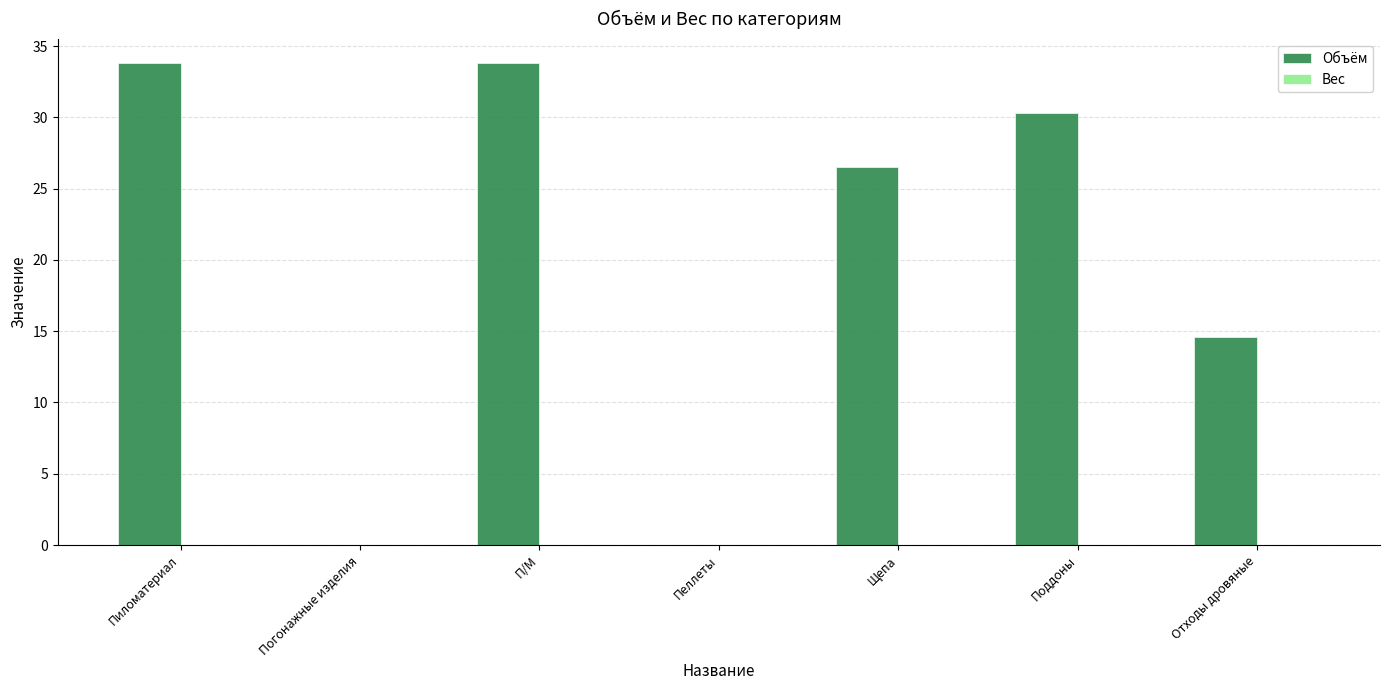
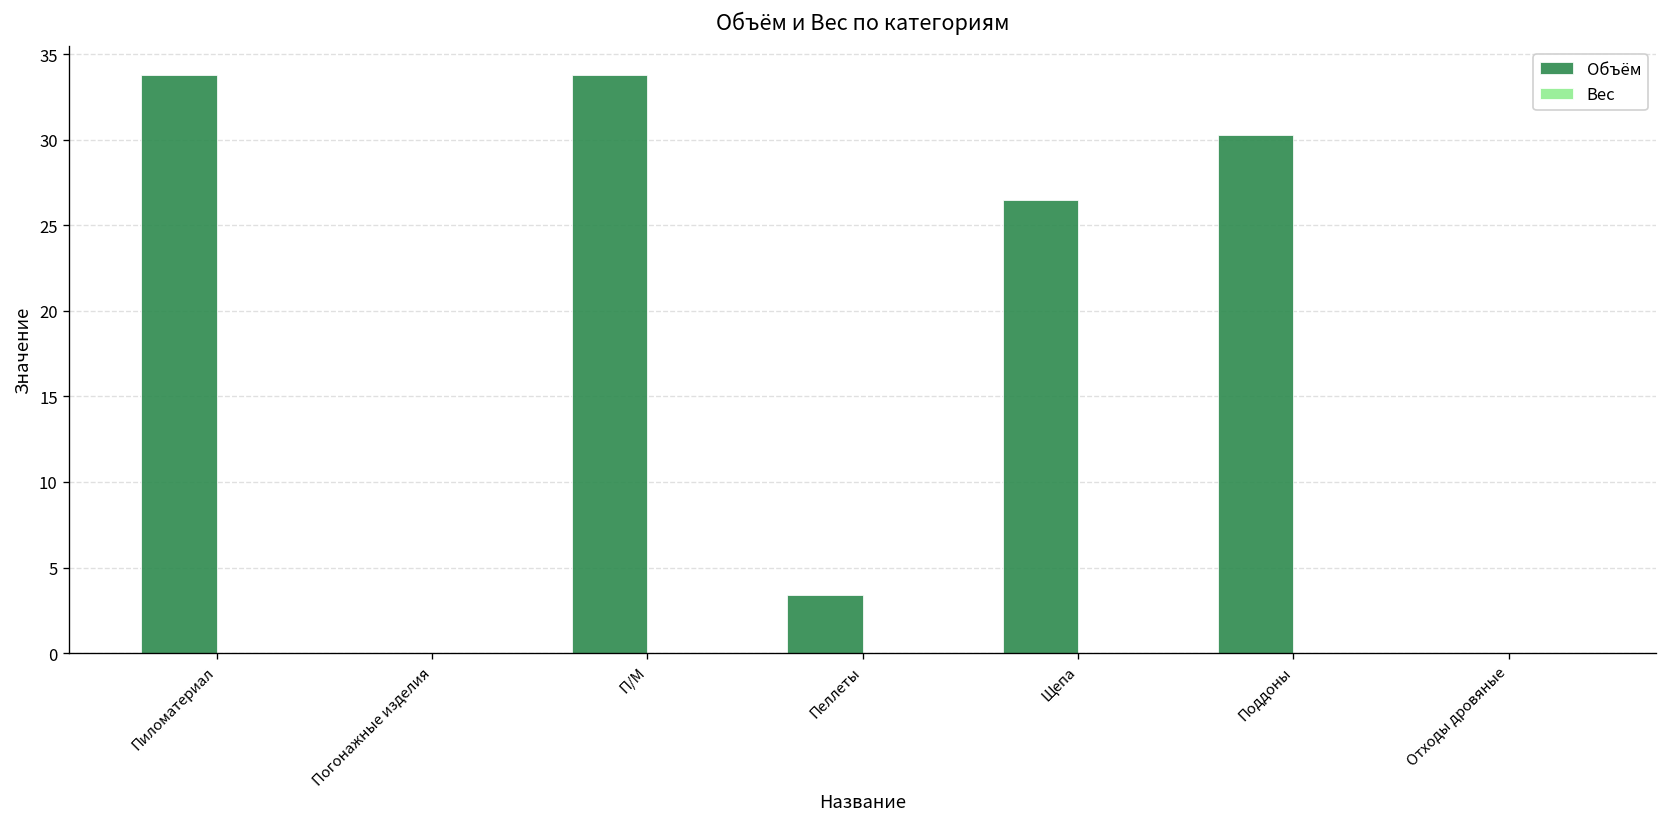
  {
    "Объём": {
      "Пиломатериал": 33.8,
      "Погонажные изделия": 0.0,
      "П/М": 33.8,
-     "Пеллеты": 0.0,
+     "Пеллеты": 3.4,
      "Щепа": 26.5,
      "Поддоны": 30.3,
-     "Отходы дровяные": 14.6
+     "Отходы дровяные": 0.0
    },
    "Вес": {
      "Пиломатериал": 0.0,
      "Погонажные изделия": 0.0,
      "П/М": 0.0,
      "Пеллеты": 0.0,
      "Щепа": 0.0,
      "Поддоны": 0.0,
      "Отходы дровяные": 0.0
    }
  }
